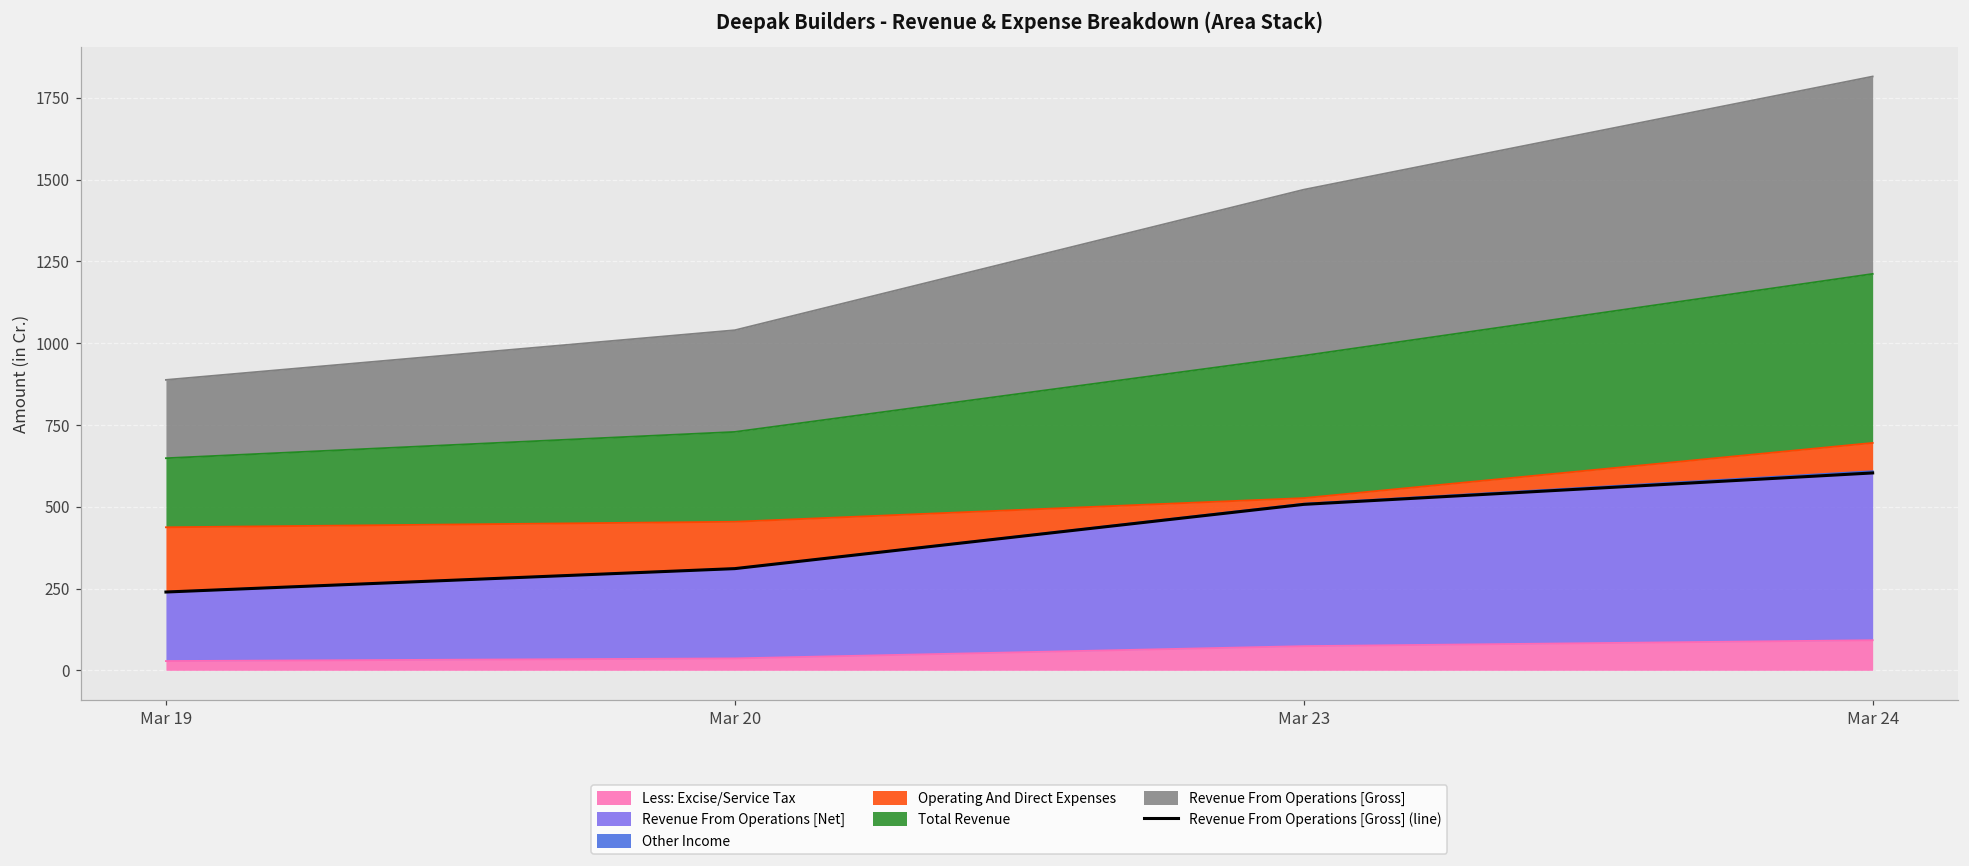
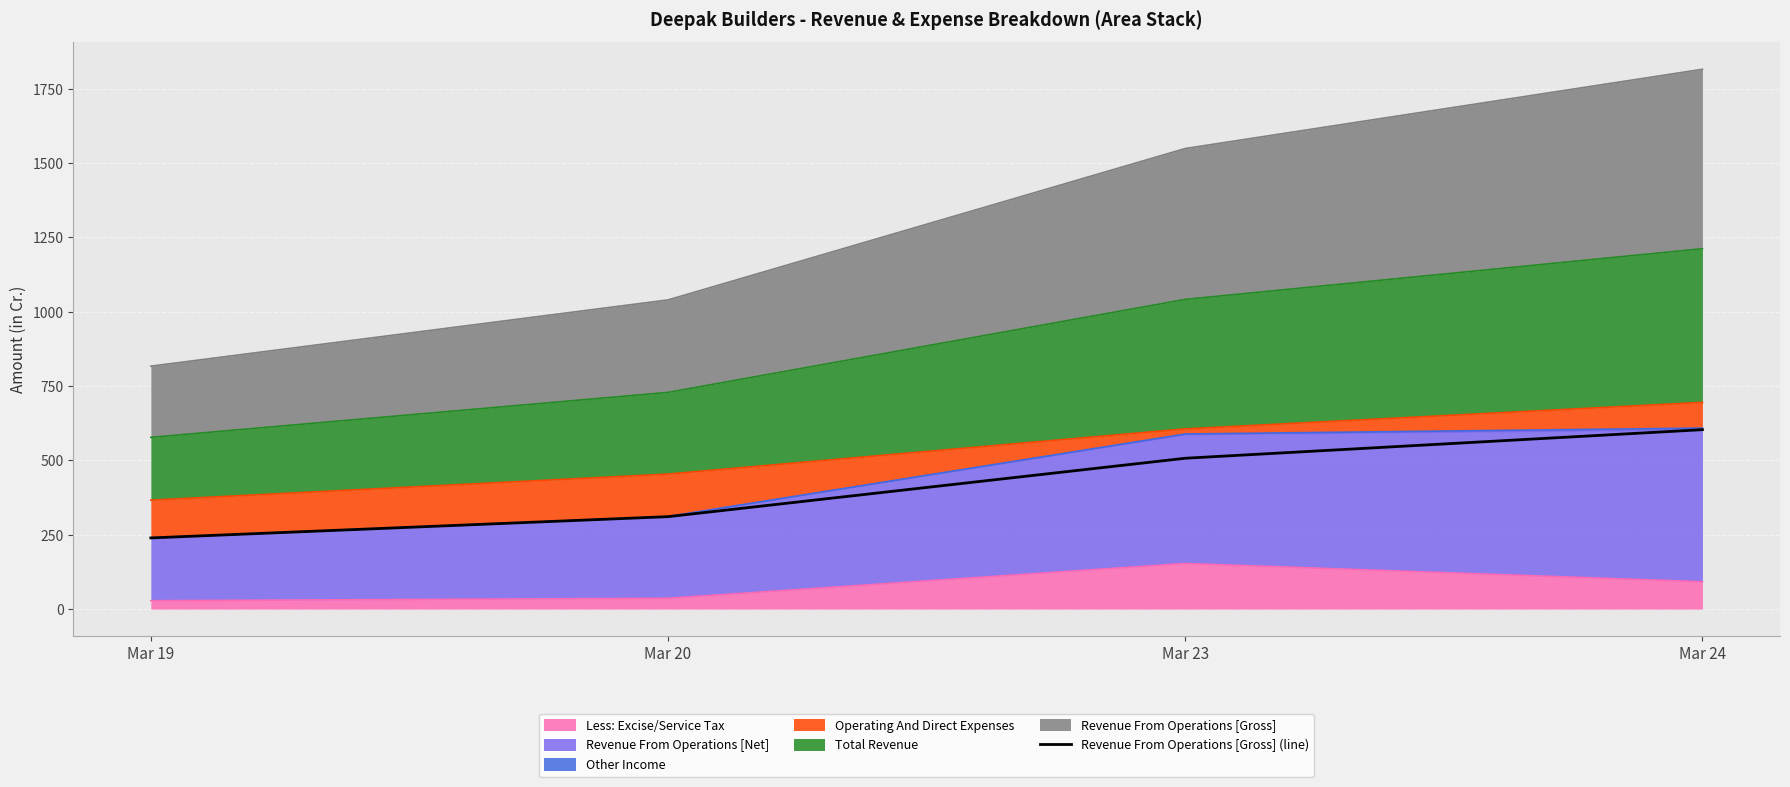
  {
    "Less: Excise/Service Tax": {
      "Mar 19": 30,
      "Mar 20": 40,
-     "Mar 23": 70,
+     "Mar 23": 150,
      "Mar 24": 90
    },
    "Operating And Direct Expenses": {
-     "Mar 19": 200,
+     "Mar 19": 130,
      "Mar 20": 140,
      "Mar 23": 20,
      "Mar 24": 90
    },
    "Total Revenue": {
      "Mar 19": 210,
      "Mar 20": 270,
      "Mar 23": 440,
      "Mar 24": 520
    },
    "Revenue From Operations [Gross]": {
      "Mar 19": 240,
      "Mar 20": 310,
      "Mar 23": 510,
      "Mar 24": 600
    }
  }
